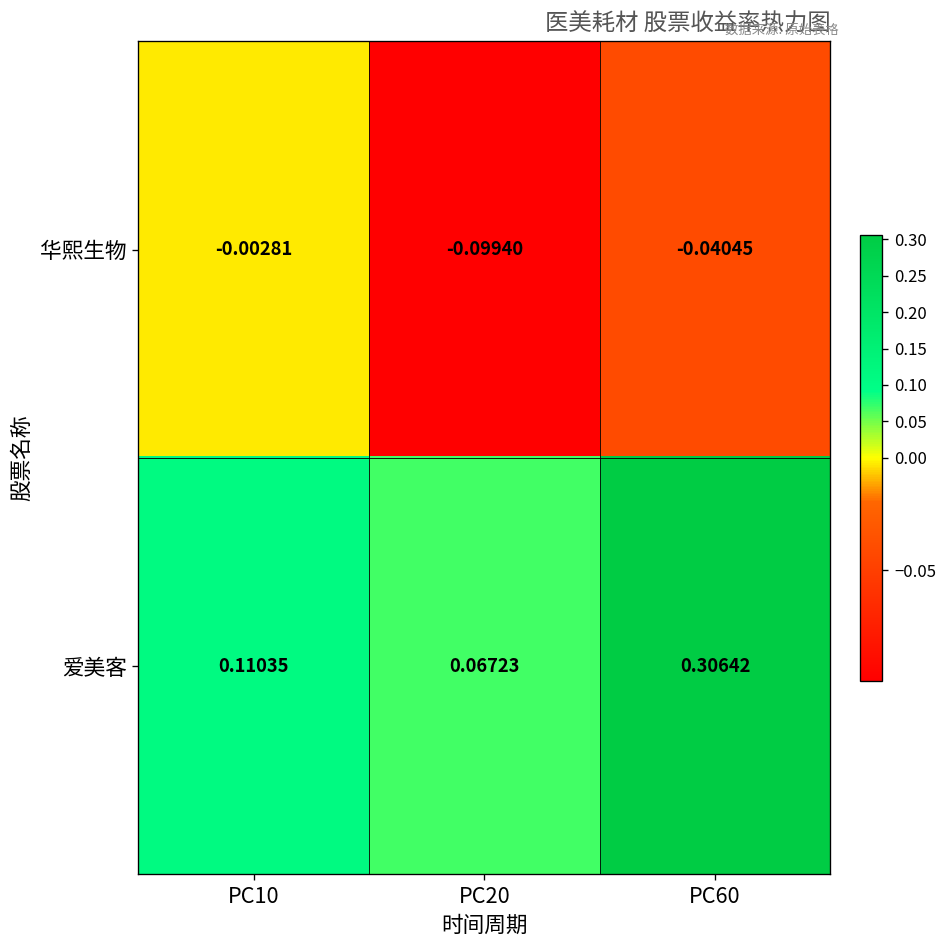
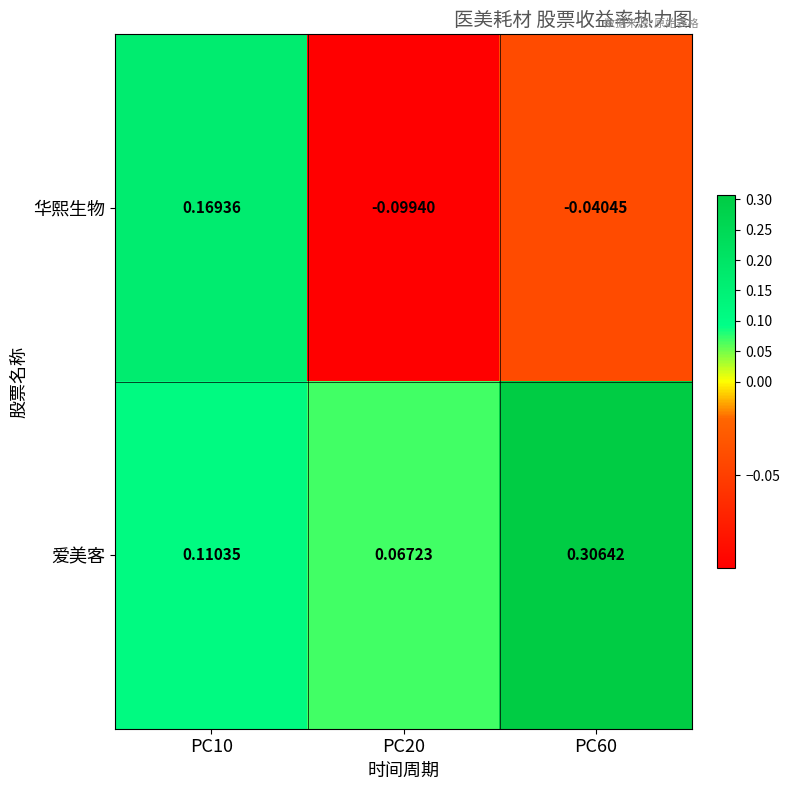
  {
    "华熙生物": {
-     "PC10": -0.00281,
+     "PC10": 0.16936,
      "PC20": -0.09940,
      "PC60": -0.04045
    },
    "爱美客": {
      "PC10": 0.11035,
      "PC20": 0.06723,
      "PC60": 0.30642
    }
  }
